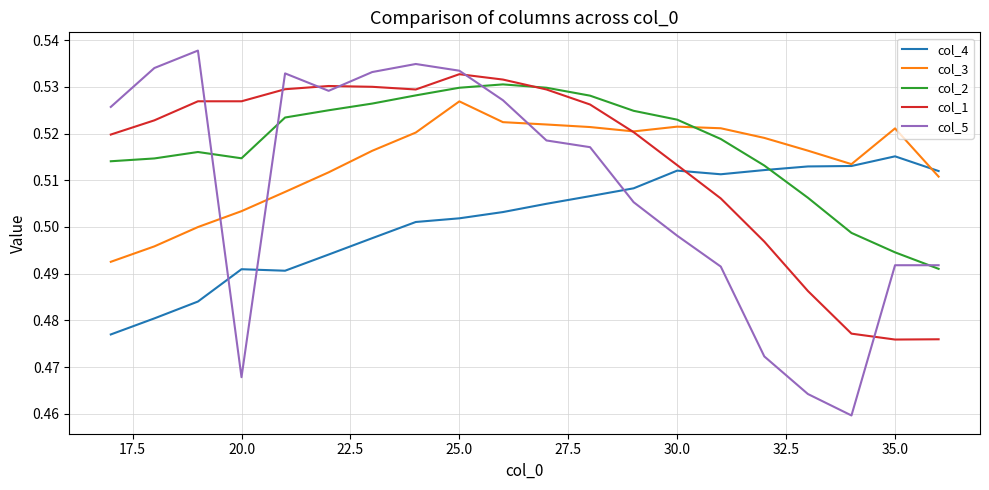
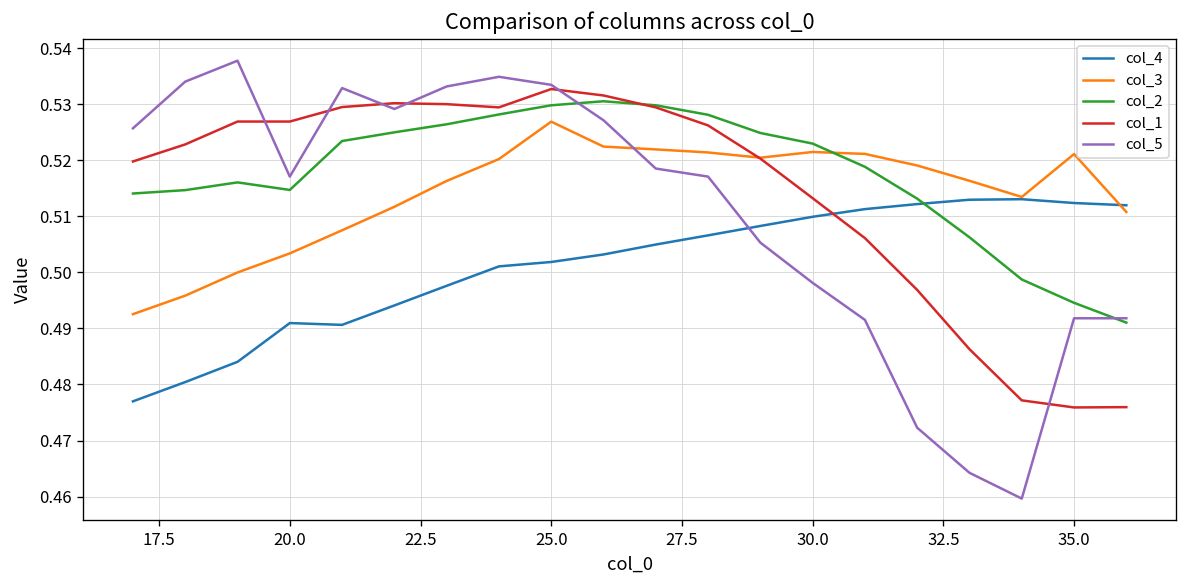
  {
    "col_4": {
      "20.0": 0.491,
      "25.0": 0.502,
-     "30.0": 0.512,
-     "35.0": 0.515
+     "30.0": 0.510,
+     "35.0": 0.512
    },
    "col_3": {
      "20.0": 0.503,
      "25.0": 0.527,
      "30.0": 0.521,
      "35.0": 0.521
    },
    "col_2": {
      "20.0": 0.515,
      "25.0": 0.530,
      "30.0": 0.523,
      "35.0": 0.495
    },
    "col_1": {
      "20.0": 0.527,
      "25.0": 0.533,
      "30.0": 0.513,
      "35.0": 0.476
    },
    "col_5": {
-     "20.0": 0.468,
+     "20.0": 0.517,
      "25.0": 0.533,
      "30.0": 0.498,
      "35.0": 0.492
    }
  }
